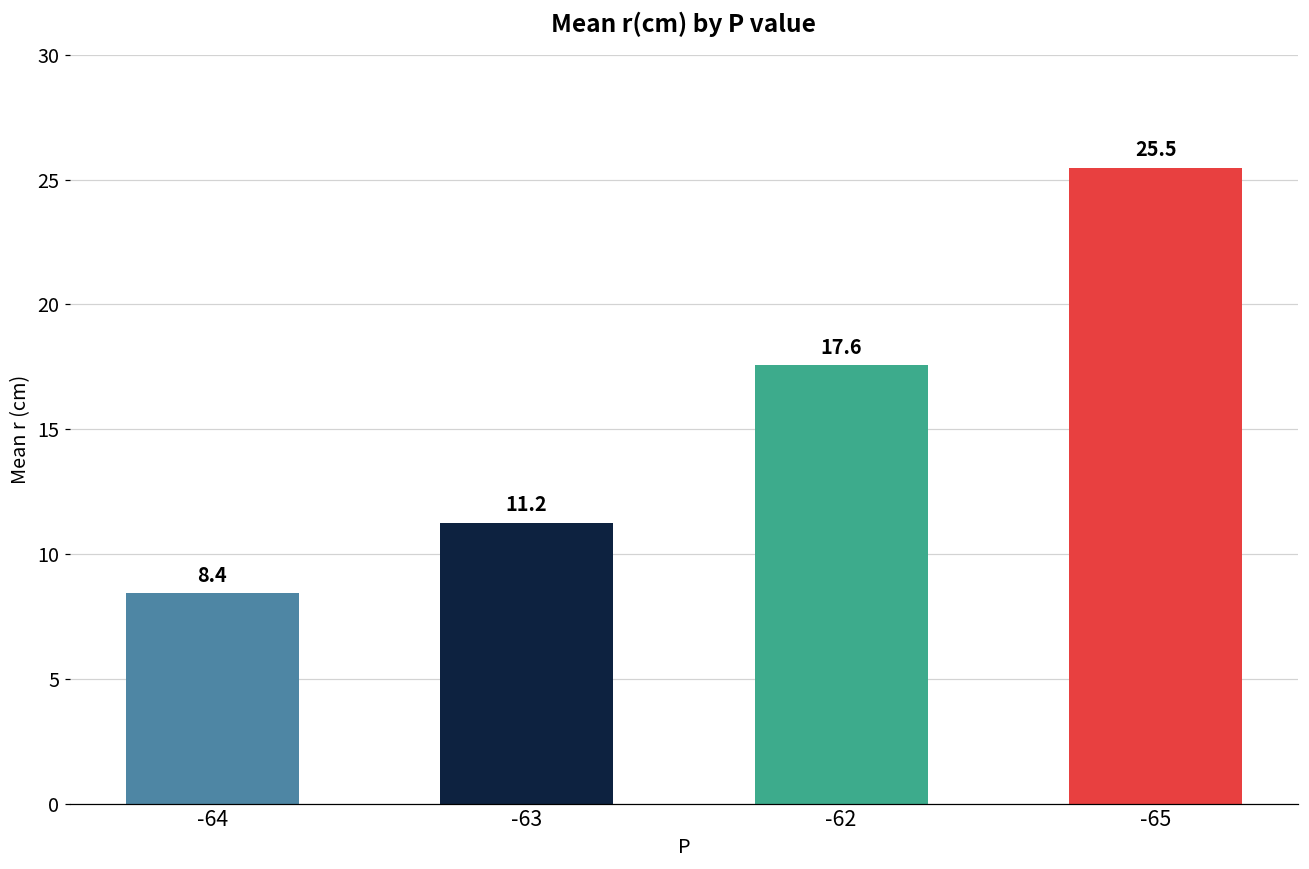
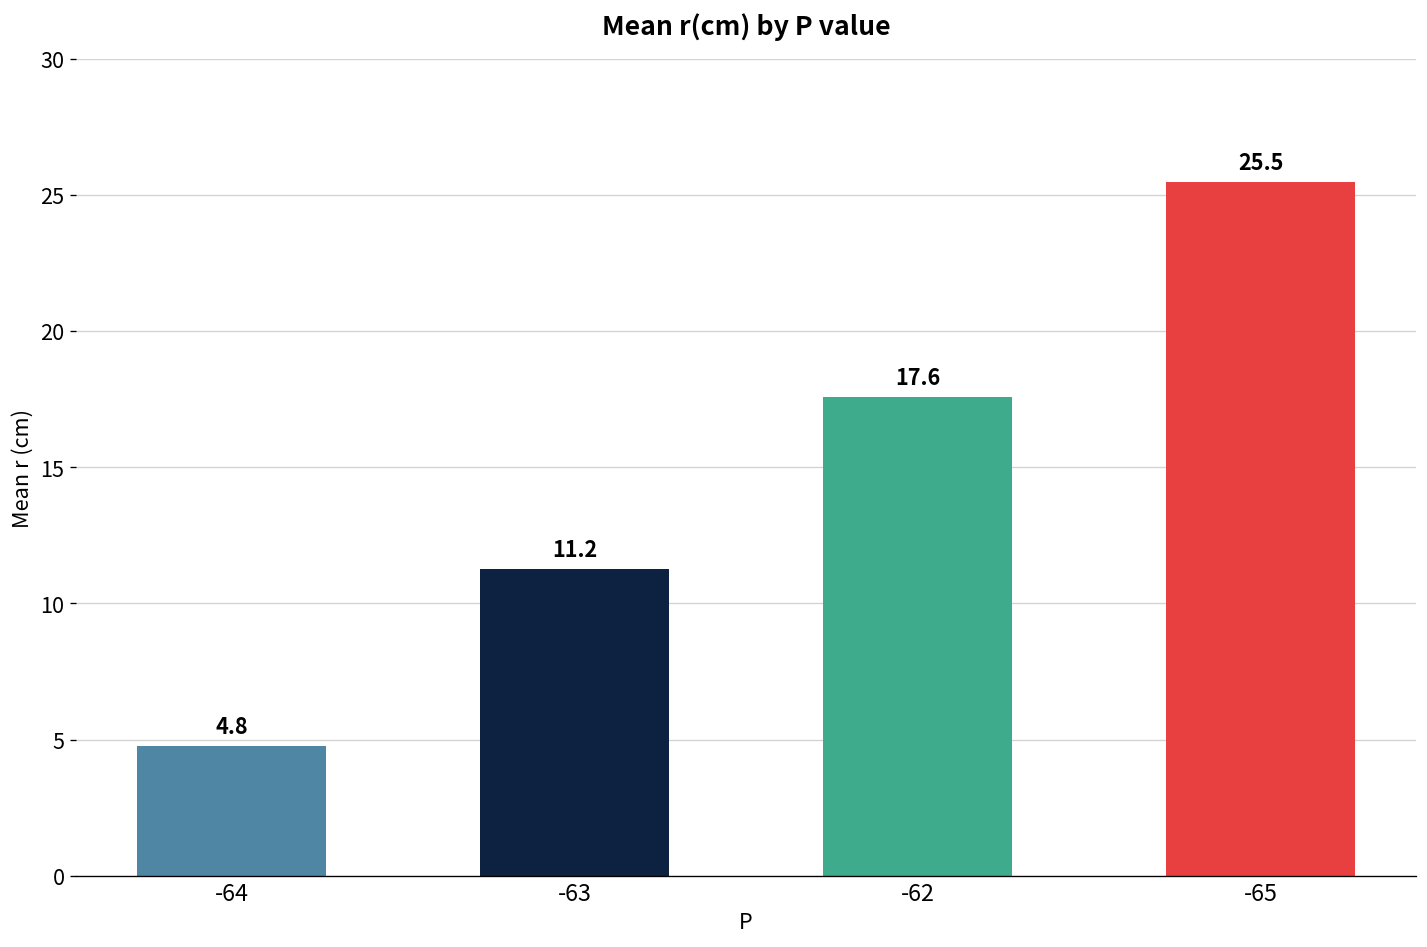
  {
-   "-64": 8.4,
+   "-64": 4.8,
    "-63": 11.2,
    "-62": 17.6,
    "-65": 25.5
  }
